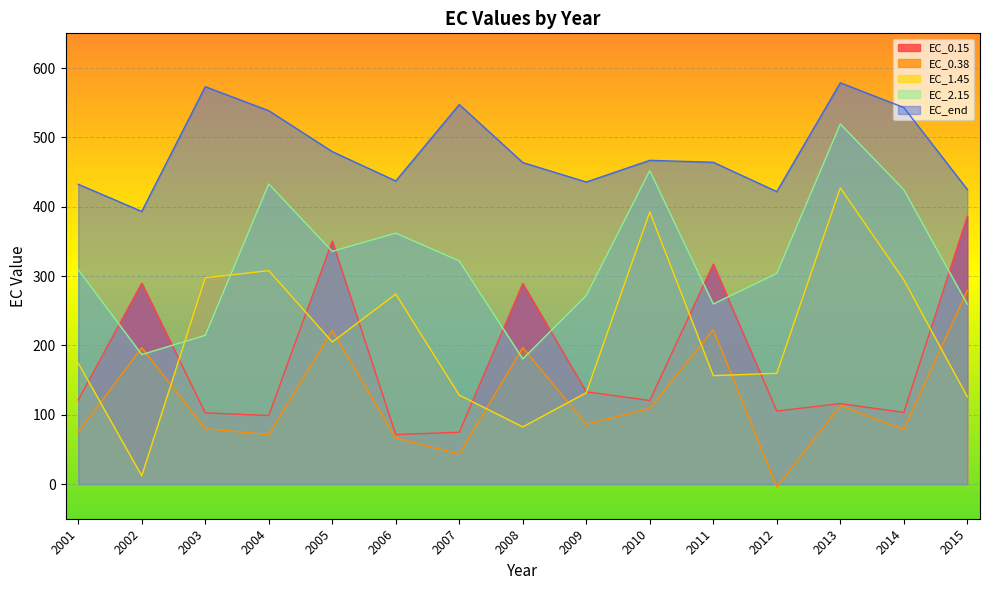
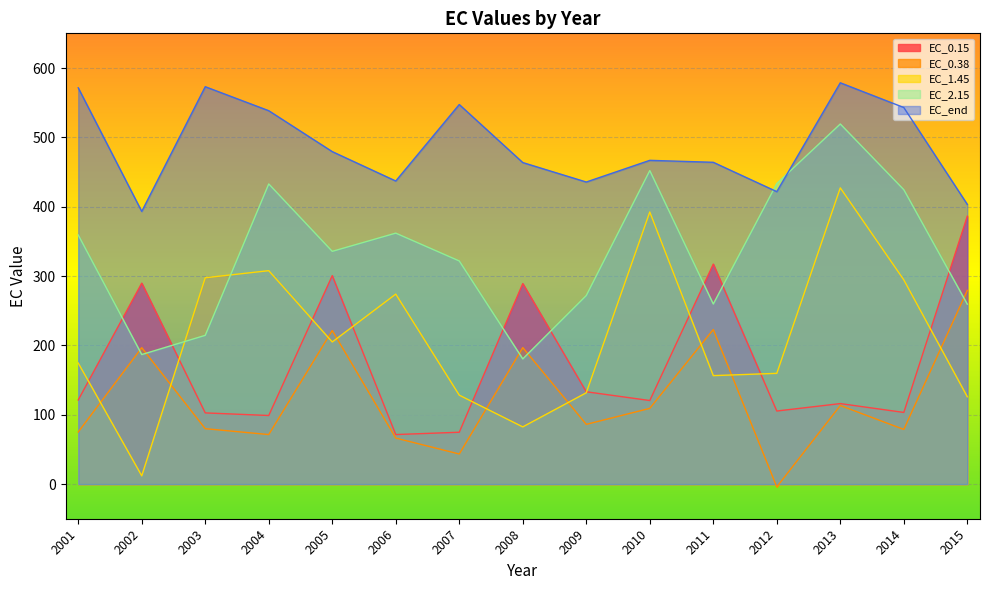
  {
    "EC_0.15": {
      "2001": 120,
      "2002": 290,
      "2003": 100,
      "2004": 100,
-     "2005": 350,
+     "2005": 300,
      "2006": 70,
      "2007": 70,
      "2008": 290,
      "2010": 120,
      "2011": 320,
      "2012": 110,
      "2014": 100,
      "2015": 390
    },
    "EC_1.45": {
      "2001": 170,
      "2002": 10,
      "2003": 300,
      "2004": 310,
      "2005": 200,
      "2006": 270,
      "2007": 130,
      "2008": 80,
      "2010": 390,
      "2011": 160,
      "2012": 160,
      "2013": 430,
      "2014": 290,
      "2015": 130
    },
    "EC_2.15": {
-     "2001": 310,
+     "2001": 360,
      "2002": 190,
      "2003": 210,
      "2004": 430,
      "2005": 340,
      "2006": 360,
      "2007": 320,
      "2008": 180,
      "2009": 270,
      "2010": 450,
      "2011": 260,
-     "2012": 300,
+     "2012": 430,
      "2013": 520,
      "2014": 420,
      "2015": 260
    },
    "EC_end": {
-     "2001": 430,
+     "2001": 570,
      "2002": 390,
      "2003": 570,
      "2004": 540,
      "2005": 480,
      "2006": 440,
      "2007": 550,
      "2008": 460,
      "2009": 440,
      "2010": 470,
      "2011": 460,
      "2012": 420,
      "2013": 580,
-     "2015": 420
+     "2015": 400
    }
  }
